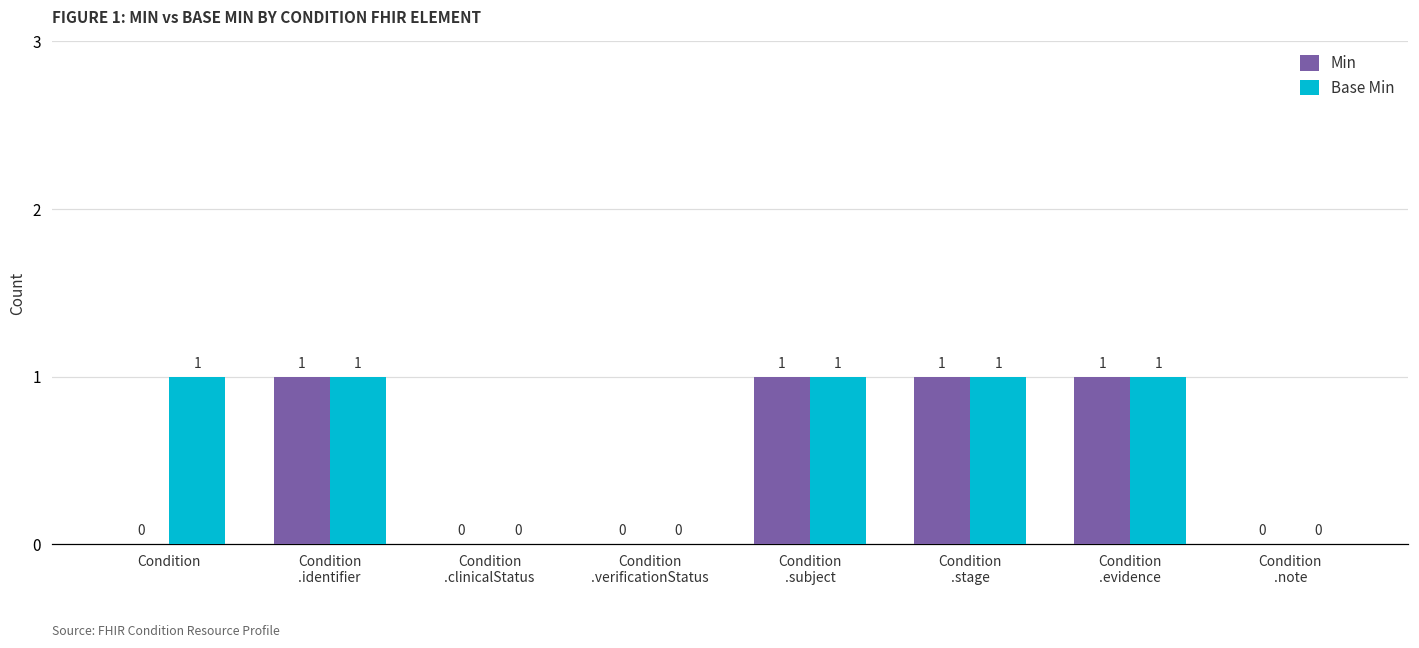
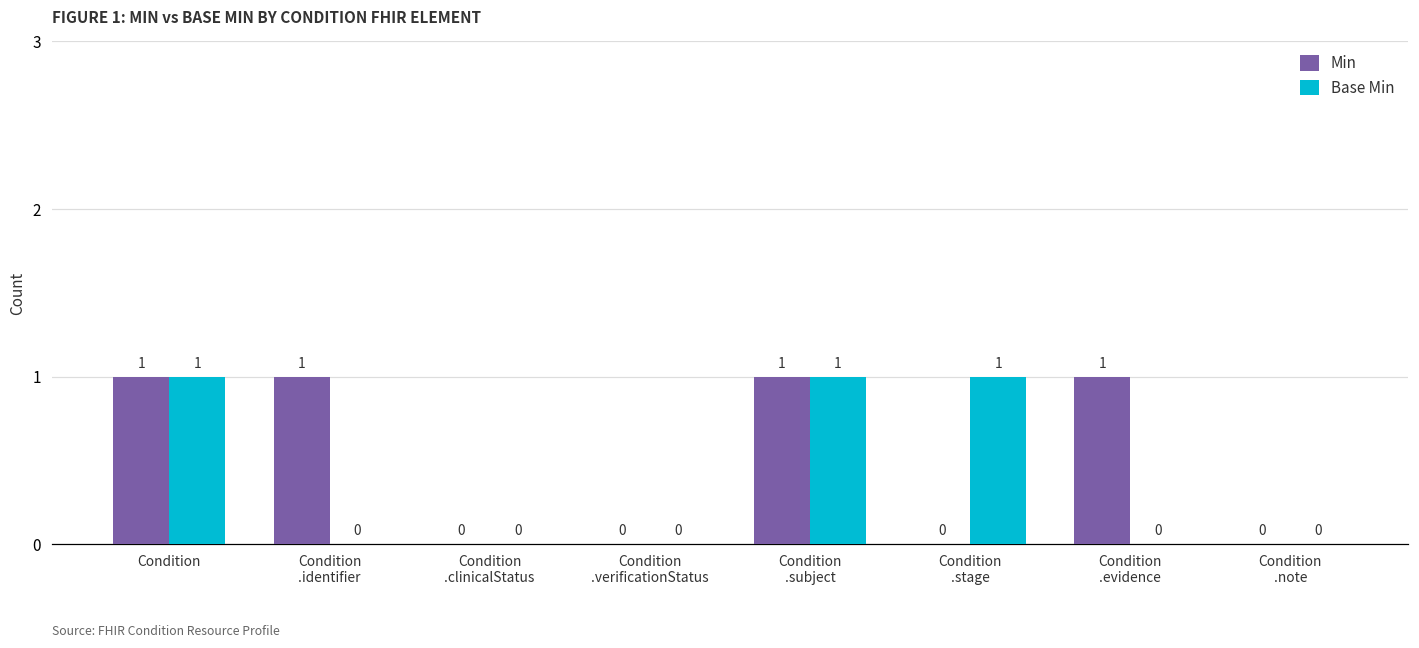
  {
    "Min": {
-     "Condition": 0,
+     "Condition": 1,
      "Condition .identifier": 1,
      "Condition .clinicalStatus": 0,
      "Condition .verificationStatus": 0,
      "Condition .subject": 1,
-     "Condition .stage": 1,
+     "Condition .stage": 0,
      "Condition .evidence": 1,
      "Condition .note": 0
    },
    "Base Min": {
      "Condition": 1,
-     "Condition .identifier": 1,
+     "Condition .identifier": 0,
      "Condition .clinicalStatus": 0,
      "Condition .verificationStatus": 0,
      "Condition .subject": 1,
      "Condition .stage": 1,
-     "Condition .evidence": 1,
+     "Condition .evidence": 0,
      "Condition .note": 0
    }
  }
